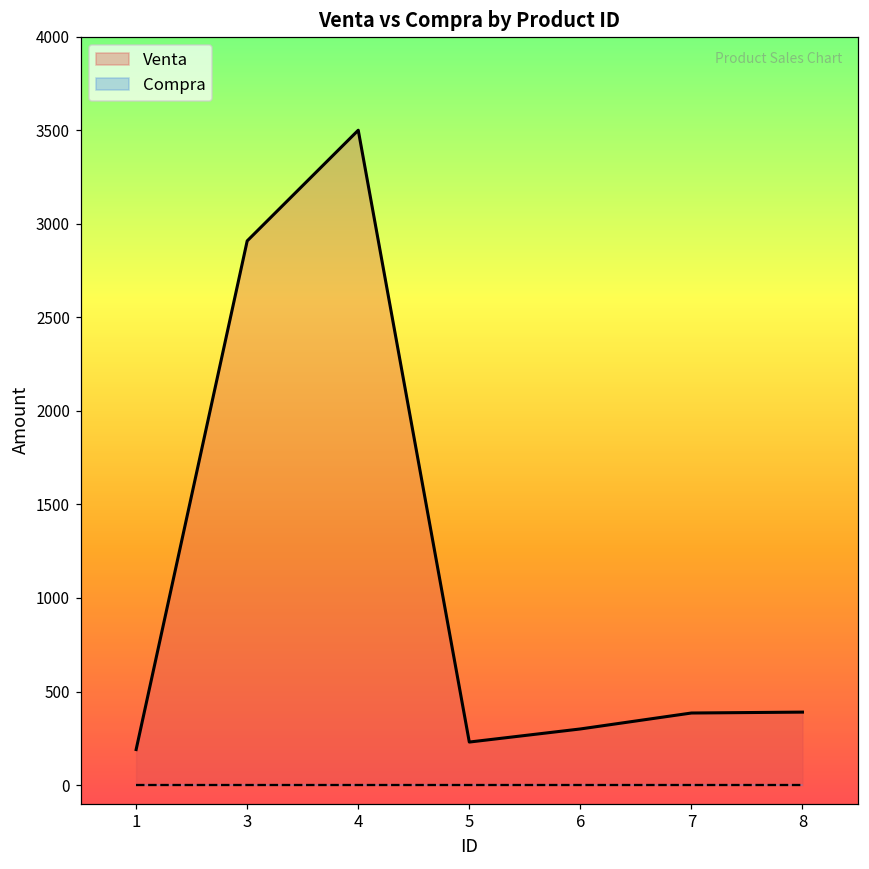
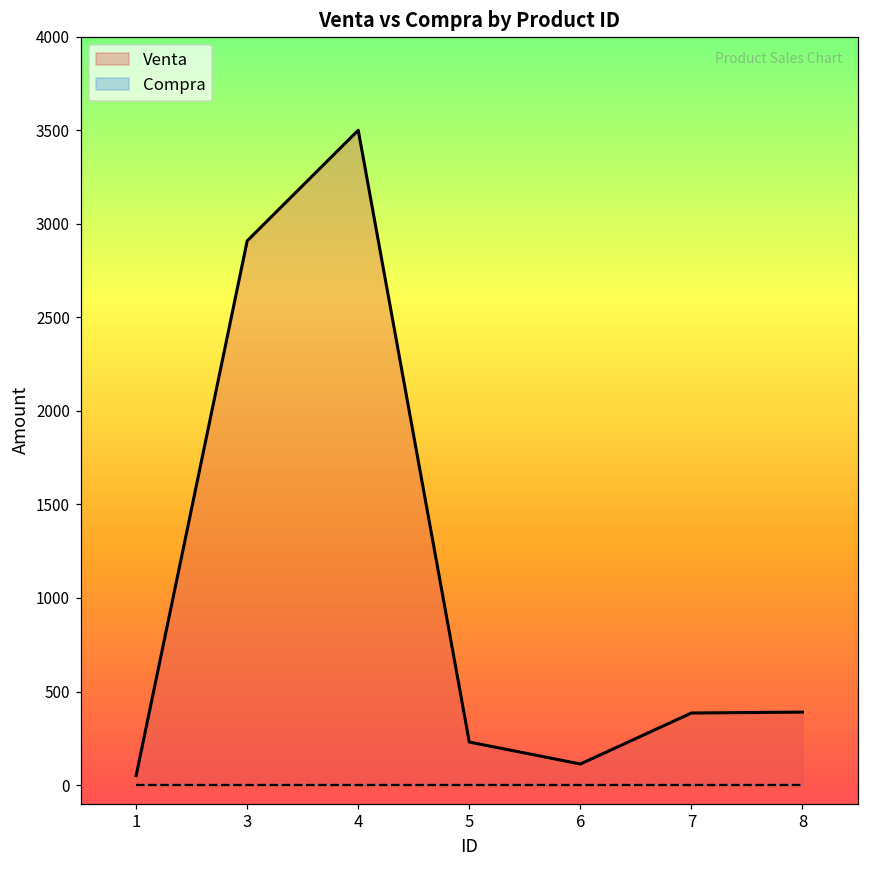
  {
    "Venta": {
-     "1": 190,
+     "1": 50,
      "3": 2910,
      "4": 3500,
      "5": 230,
-     "6": 300,
+     "6": 110,
      "7": 390,
      "8": 390
    },
    "Compra": {
      "1": 0,
      "3": 0,
      "4": 0,
      "5": 0,
      "6": 0,
      "7": 0,
      "8": 0
    }
  }
